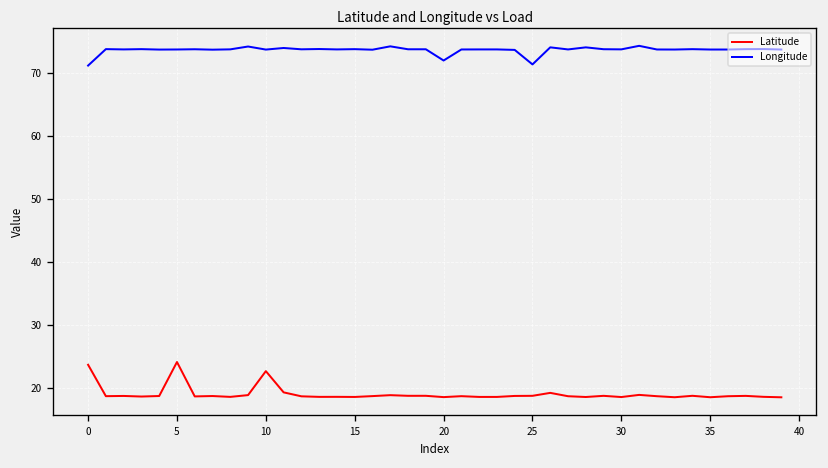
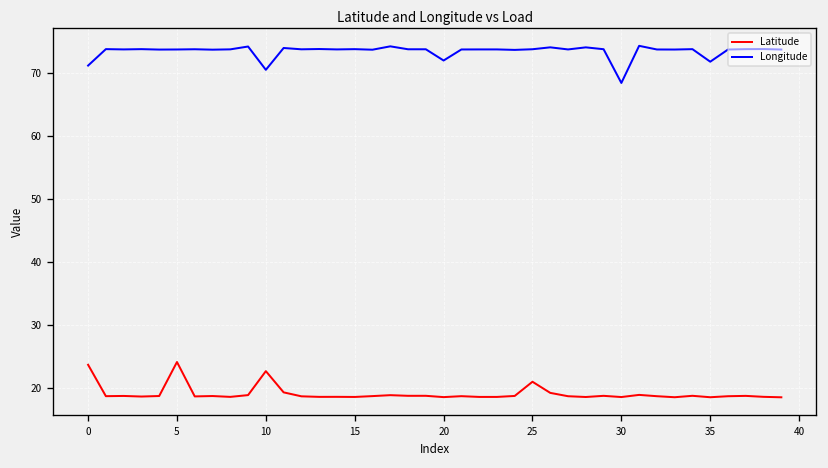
  {
    "Latitude": {
      "0": 24,
      "5": 24,
      "10": 23,
      "15": 18,
      "20": 18,
-     "25": 19,
+     "25": 21,
      "30": 18,
      "35": 18
    },
    "Longitude": {
      "0": 71,
      "5": 74,
-     "10": 74,
+     "10": 71,
      "15": 74,
      "20": 72,
-     "25": 71,
-     "30": 74,
-     "35": 74
+     "25": 74,
+     "30": 68,
+     "35": 72
    }
  }
